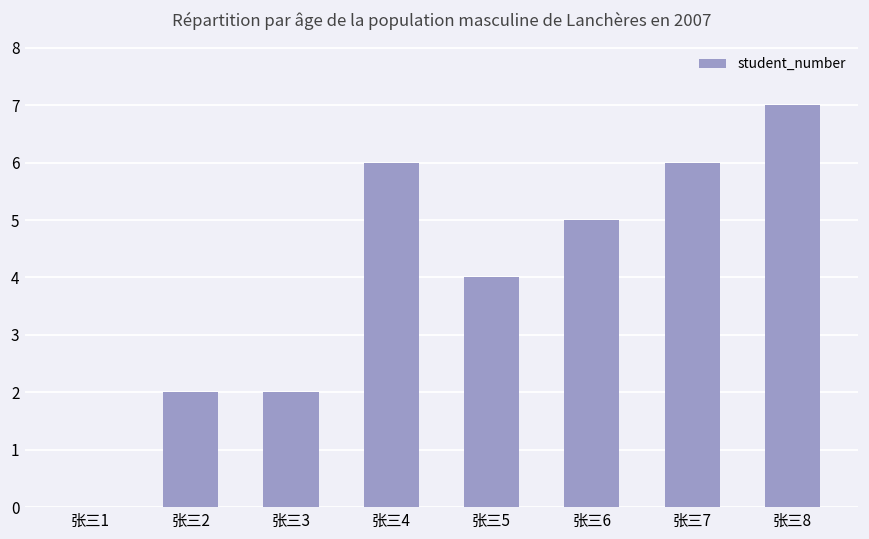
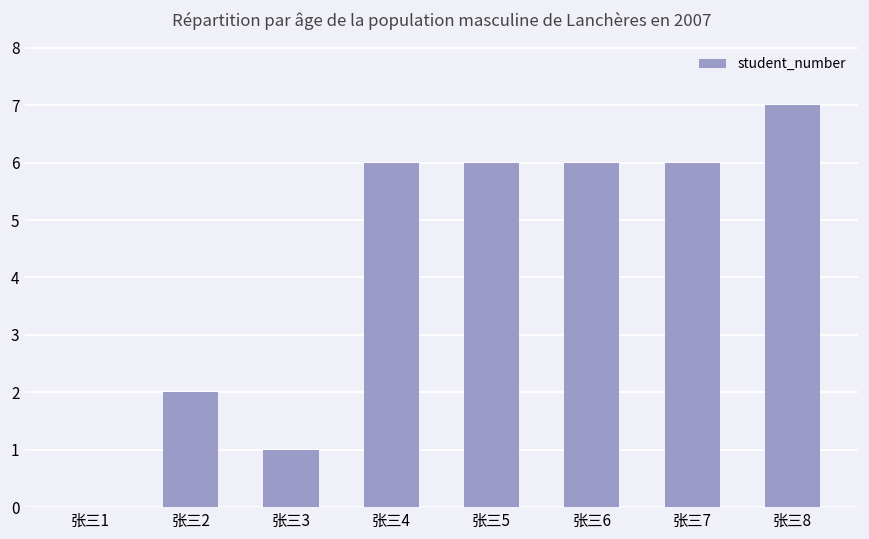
  {
    "张三1": 0.0,
    "张三2": 2.0,
-   "张三3": 2.0,
+   "张三3": 1.0,
    "张三4": 6.0,
-   "张三5": 4.0,
-   "张三6": 5.0,
+   "张三5": 6.0,
+   "张三6": 6.0,
    "张三7": 6.0,
    "张三8": 7.0
  }
